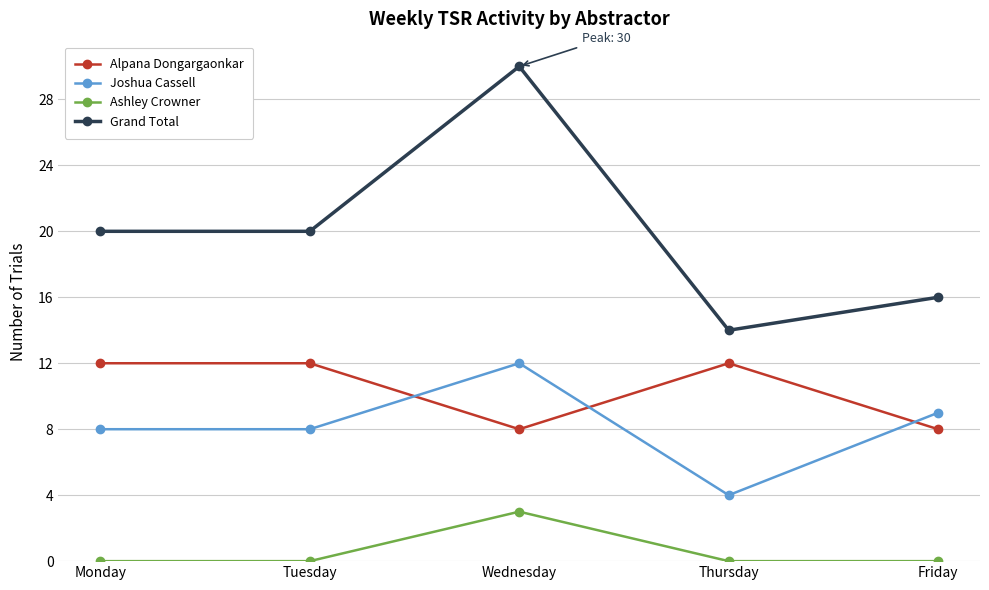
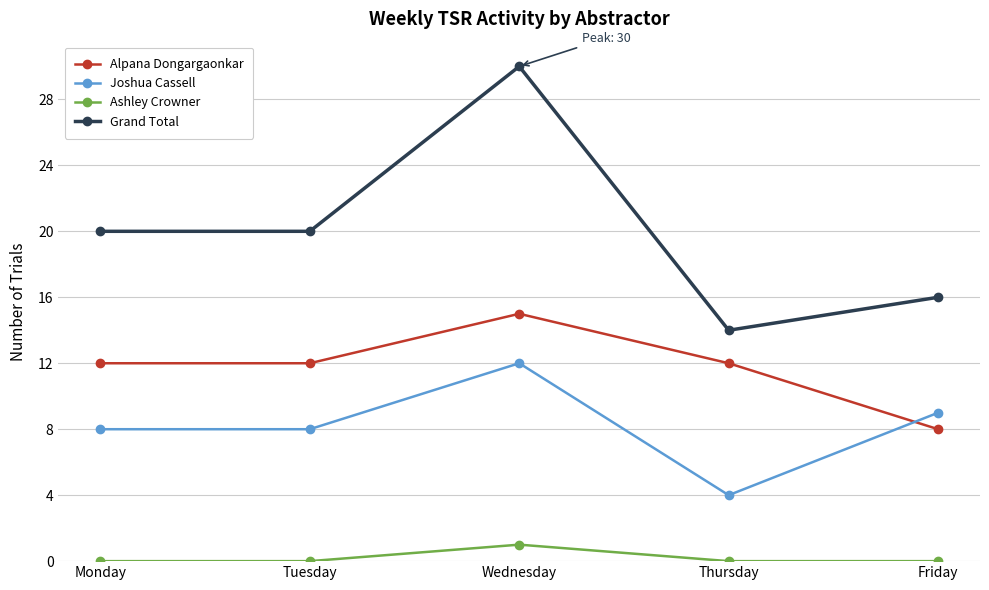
  {
    "Alpana Dongargaonkar": {
      "Monday": 12,
      "Tuesday": 12,
-     "Wednesday": 8,
+     "Wednesday": 15,
      "Thursday": 12,
      "Friday": 8
    },
    "Joshua Cassell": {
      "Monday": 8,
      "Tuesday": 8,
      "Wednesday": 12,
      "Thursday": 4,
      "Friday": 9
    },
    "Ashley Crowner": {
      "Monday": 0,
      "Tuesday": 0,
-     "Wednesday": 3,
+     "Wednesday": 1,
      "Thursday": 0,
      "Friday": 0
    },
    "Grand Total": {
      "Wednesday": 30
    }
  }
